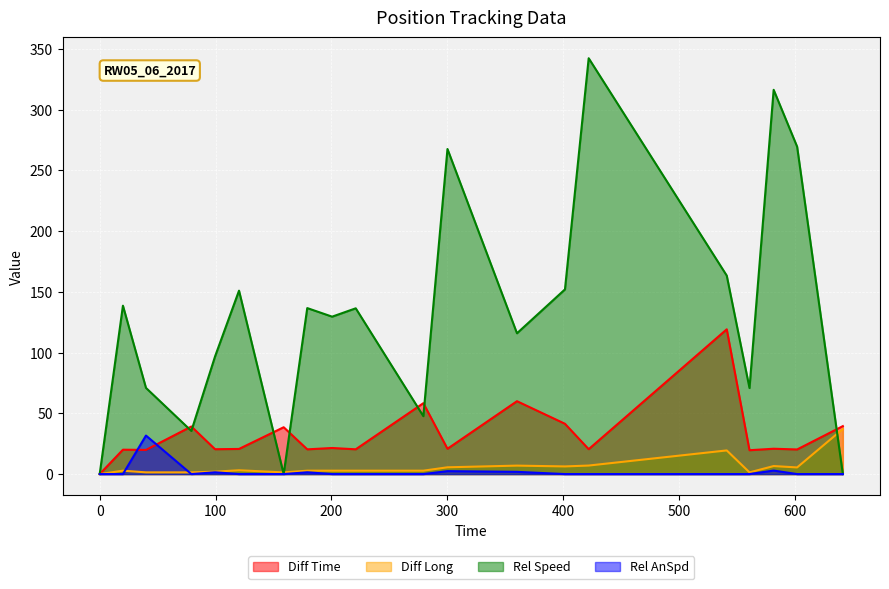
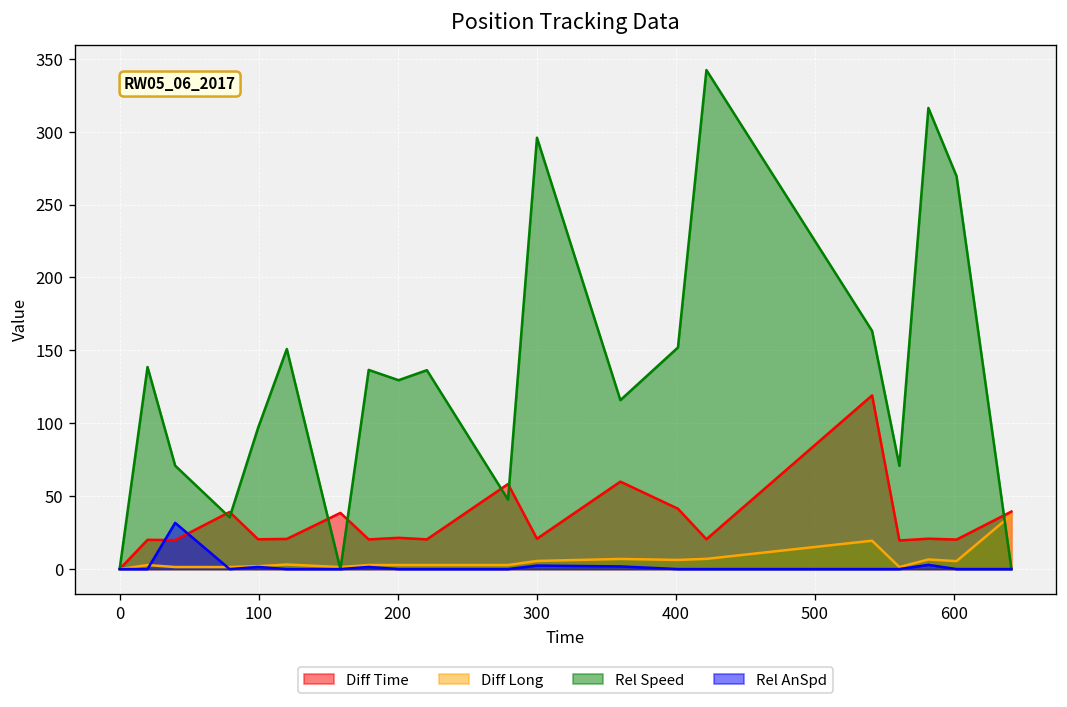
  {
    "Diff Time": {
      "300": 21
    },
    "Diff Long": {
      "300": 6
    },
    "Rel Speed": {
-     "300": 268
+     "300": 296
    },
    "Rel AnSpd": {
      "300": 2
    }
  }
